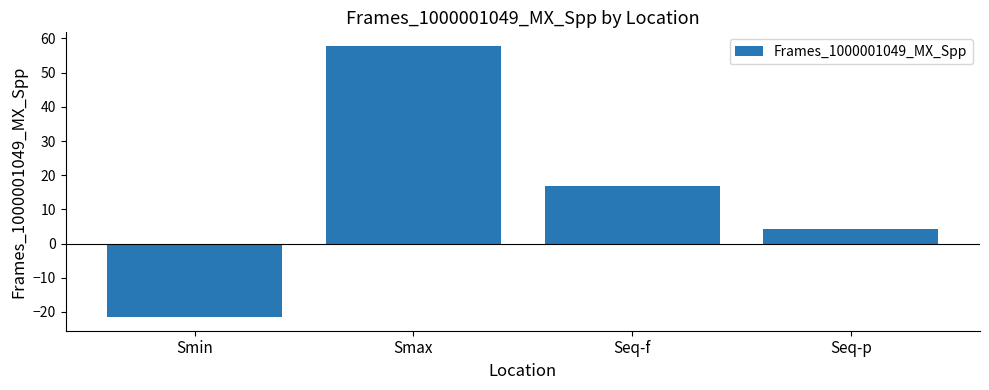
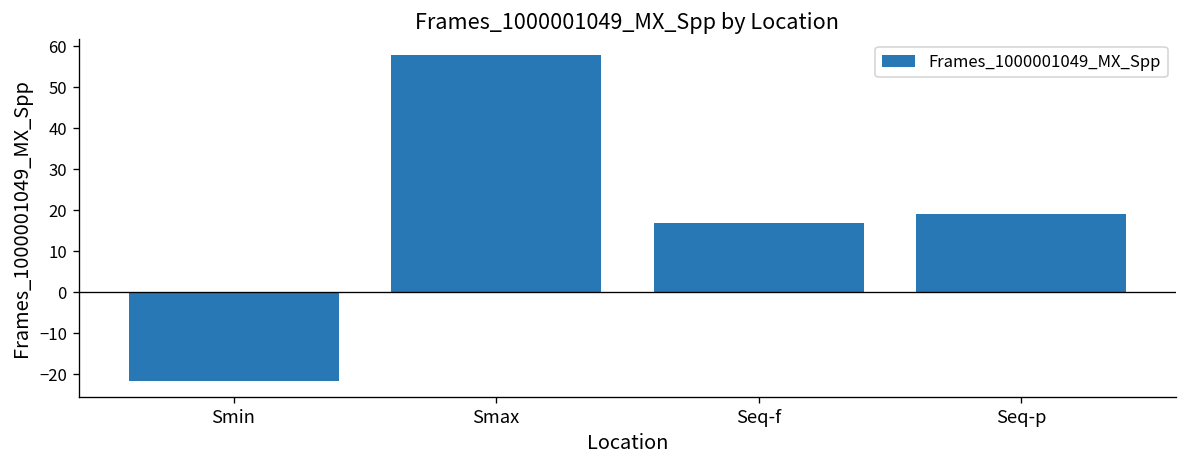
  {
    "Smin": -22,
    "Smax": 58,
    "Seq-f": 17,
-   "Seq-p": 4
+   "Seq-p": 19
  }
